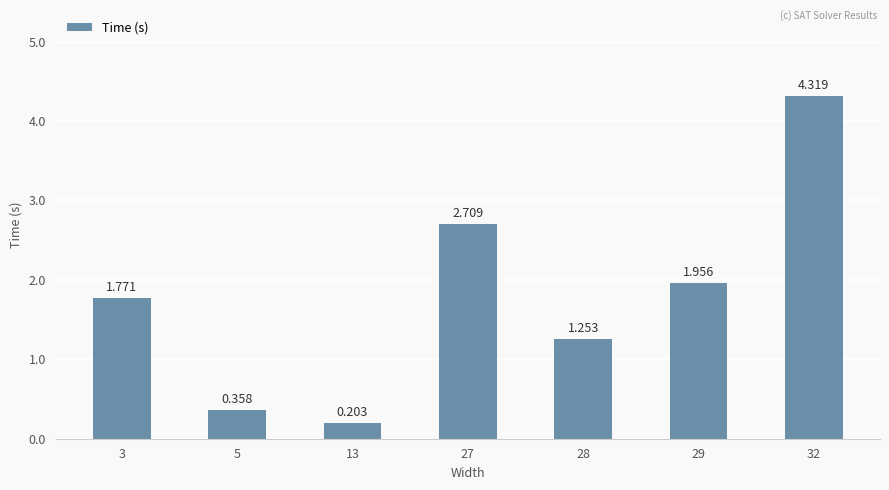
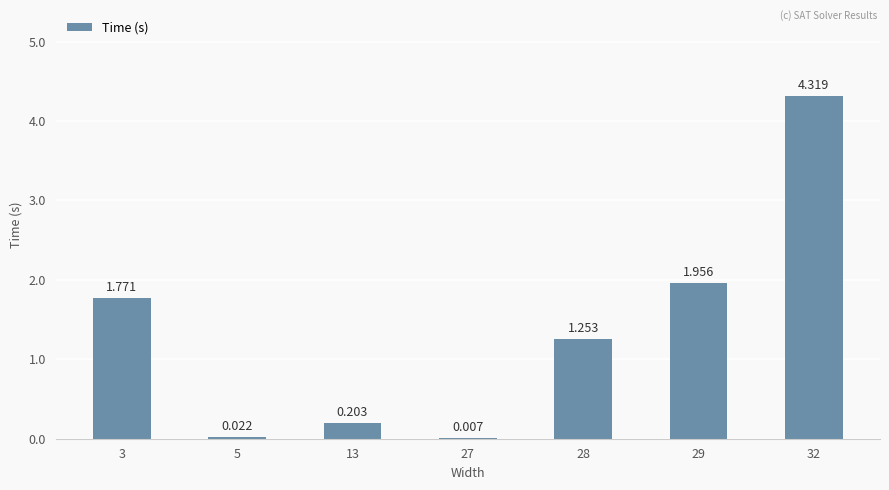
  {
    "3": 1.771,
-   "5": 0.358,
+   "5": 0.022,
    "13": 0.203,
-   "27": 2.709,
+   "27": 0.007,
    "28": 1.253,
    "29": 1.956,
    "32": 4.319
  }
